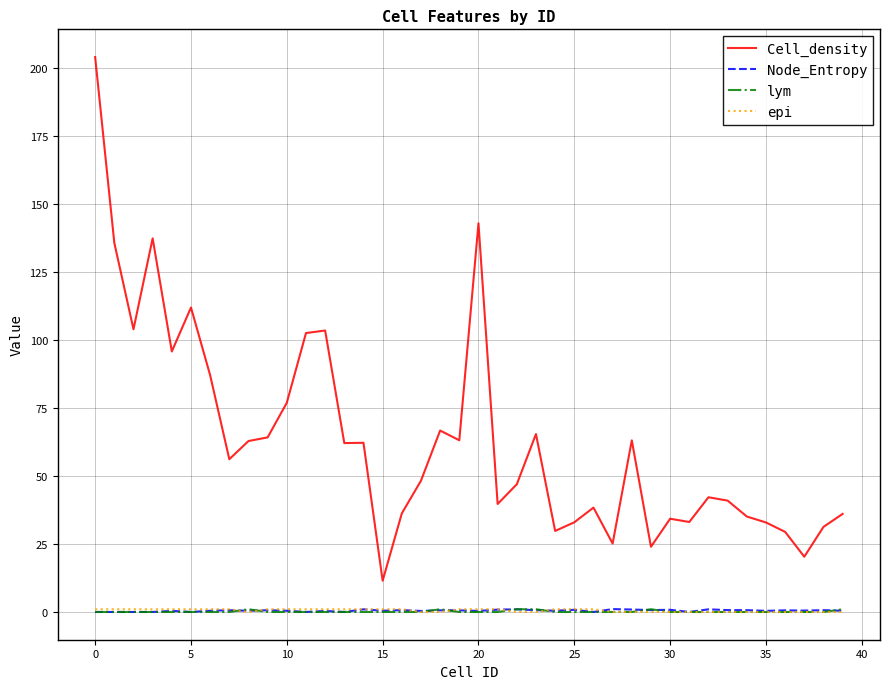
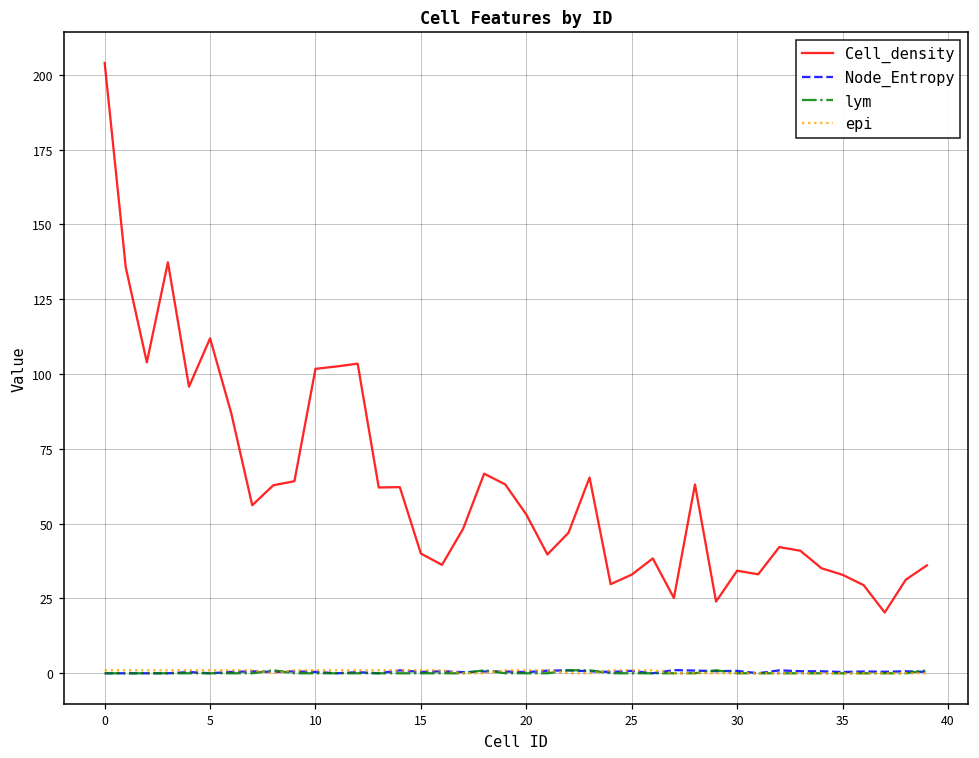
  {
    "Cell_density": {
      "0": 204,
      "5": 112,
-     "10": 77,
-     "15": 11,
-     "20": 143,
+     "10": 102,
+     "15": 40,
+     "20": 53,
      "25": 33,
      "30": 34,
      "35": 33
    },
    "epi": {
      "0": 1,
      "5": 1
    }
  }
